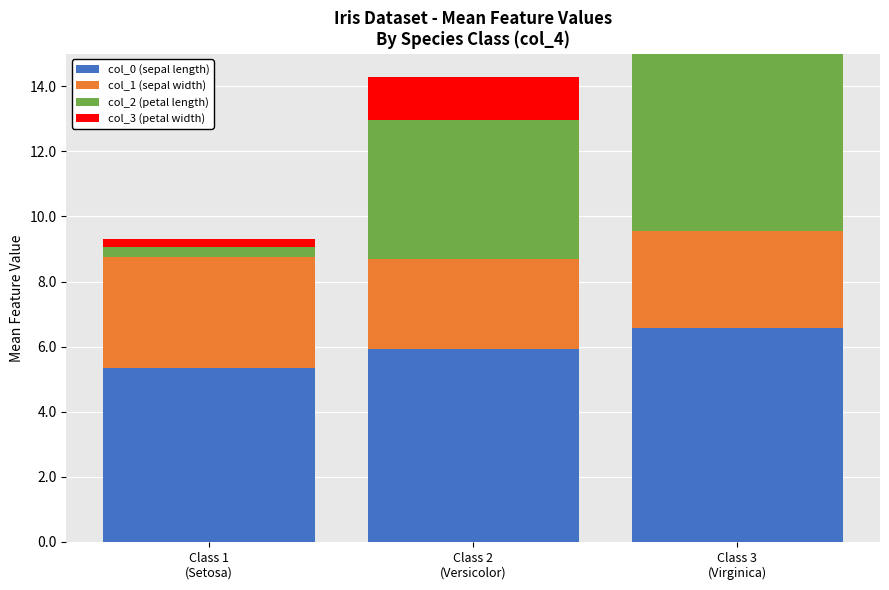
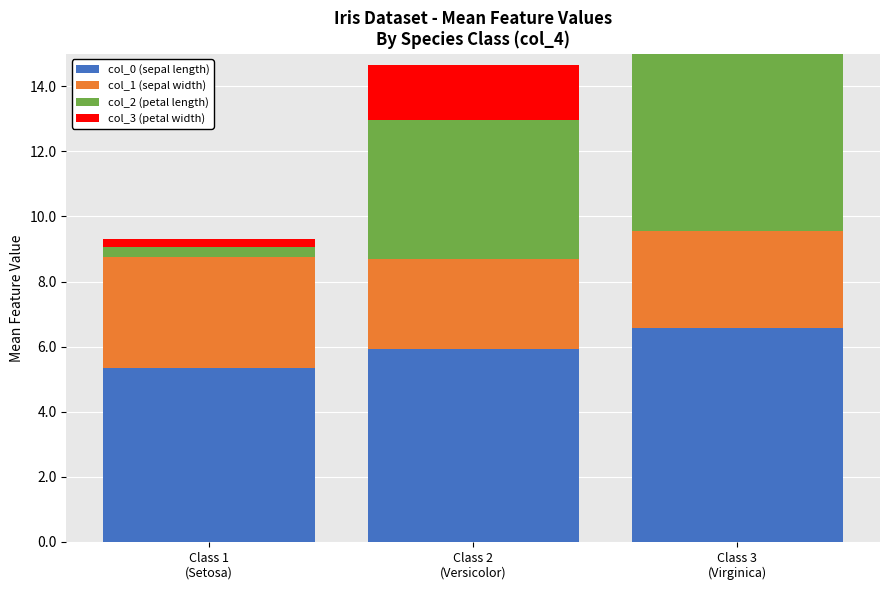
  {
    "col_0 (sepal length)": {
      "Class 1 (Setosa)": 5.3,
      "Class 2 (Versicolor)": 5.9,
      "Class 3 (Virginica)": 6.6
    },
    "col_1 (sepal width)": {
      "Class 1 (Setosa)": 3.4,
      "Class 2 (Versicolor)": 2.8,
      "Class 3 (Virginica)": 3.0
    },
    "col_2 (petal length)": {
      "Class 1 (Setosa)": 0.3,
      "Class 2 (Versicolor)": 4.3
    },
    "col_3 (petal width)": {
      "Class 1 (Setosa)": 0.2,
-     "Class 2 (Versicolor)": 1.3
+     "Class 2 (Versicolor)": 1.7
    }
  }
